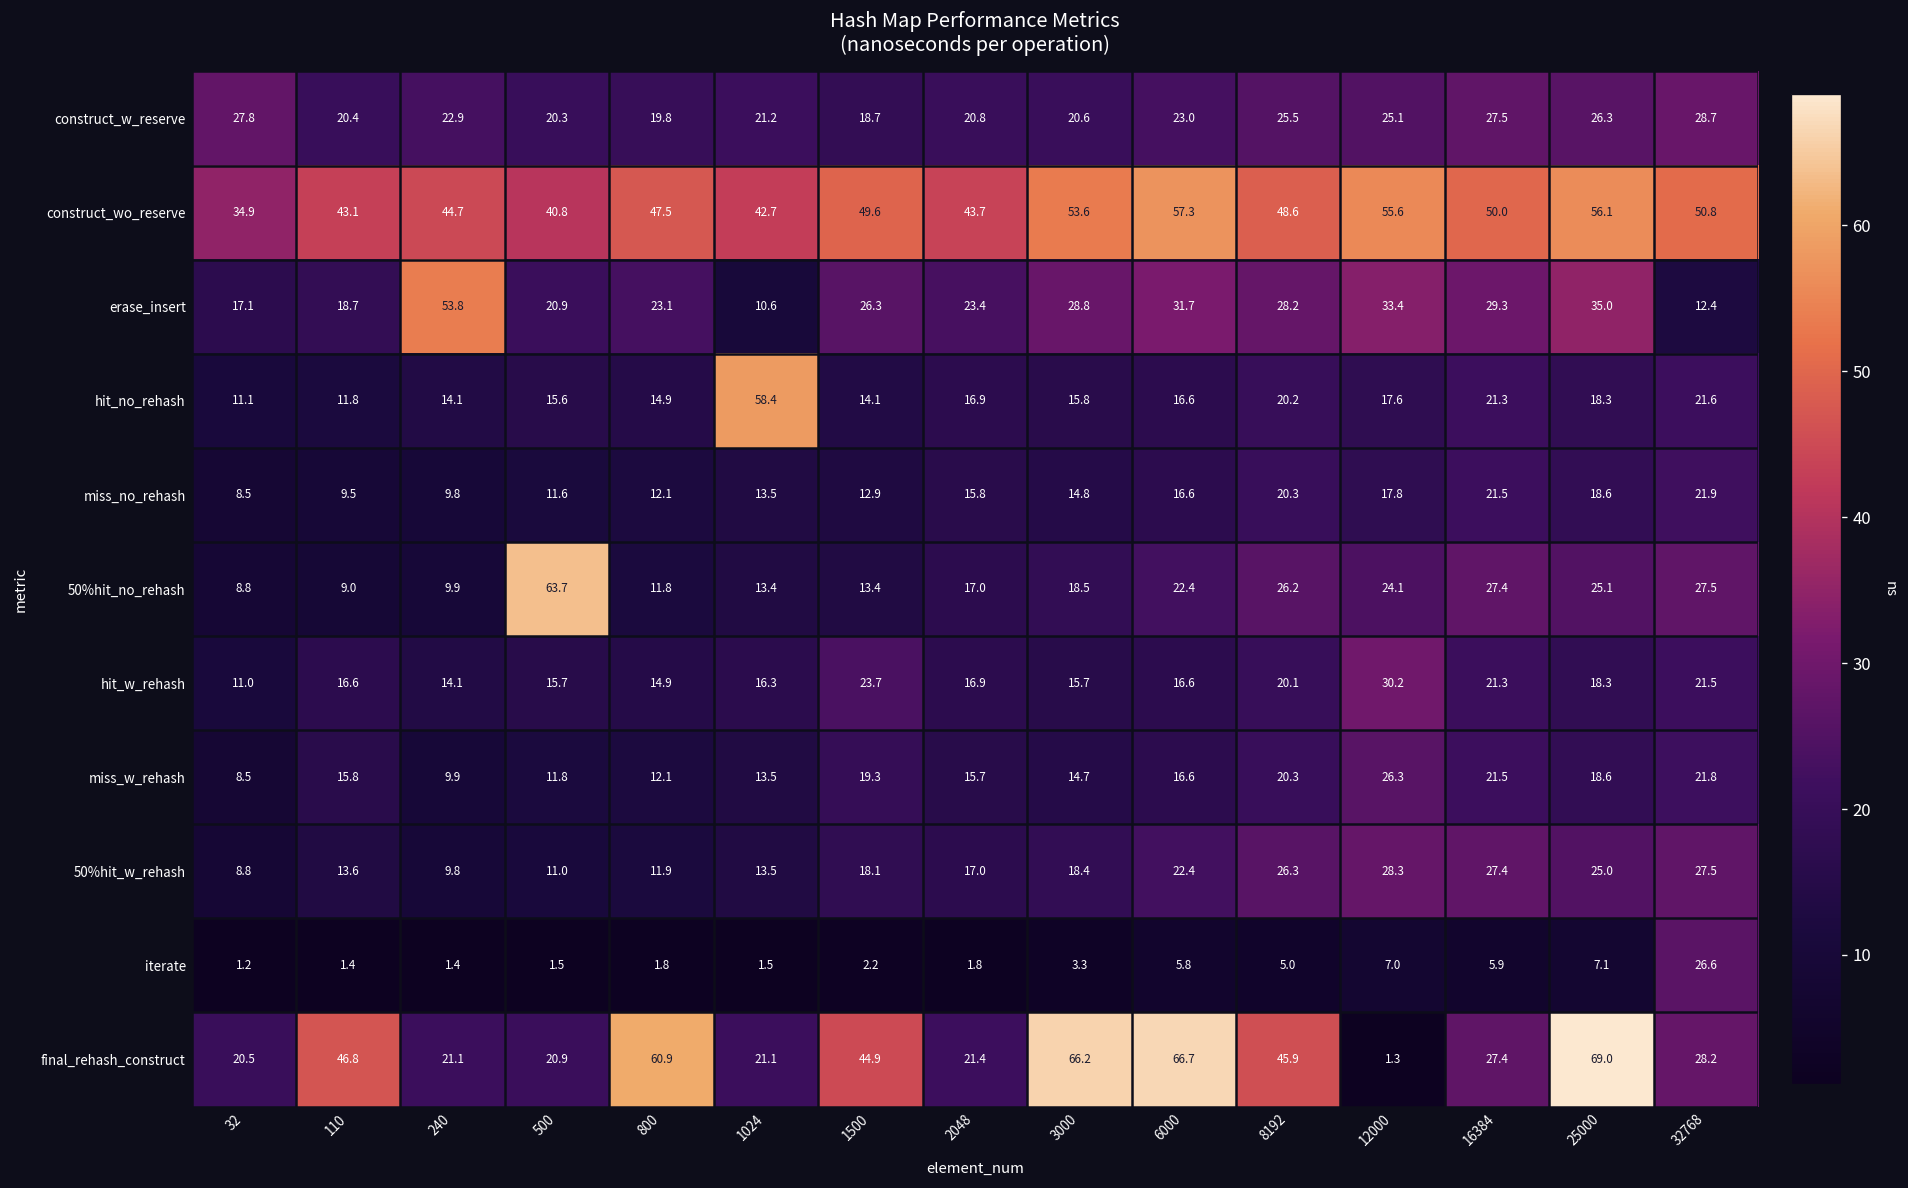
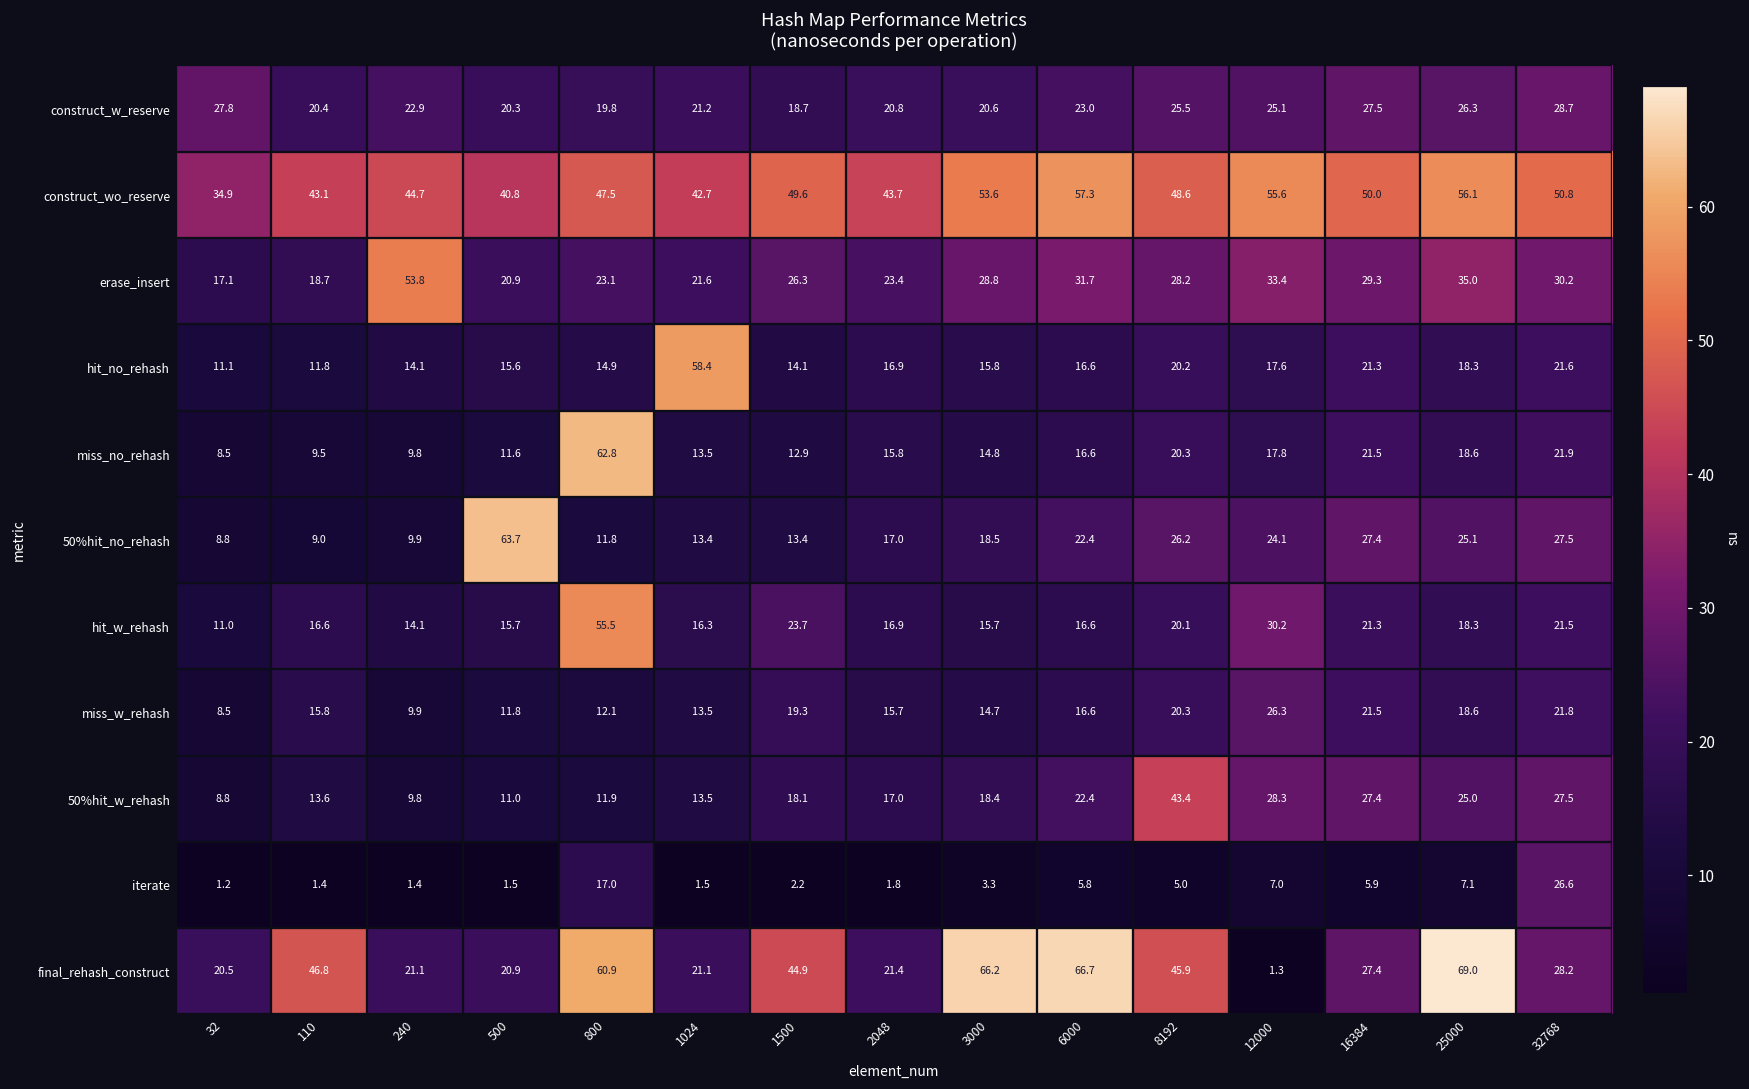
  {
    "construct_w_reserve": {
      "32": 27.8,
      "110": 20.4,
      "240": 22.9,
      "500": 20.3,
      "800": 19.8,
      "1024": 21.2,
      "1500": 18.7,
      "2048": 20.8,
      "3000": 20.6,
      "6000": 23.0,
      "8192": 25.5,
      "12000": 25.1,
      "16384": 27.5,
      "25000": 26.3,
      "32768": 28.7
    },
    "construct_wo_reserve": {
      "32": 34.9,
      "110": 43.1,
      "240": 44.7,
      "500": 40.8,
      "800": 47.5,
      "1024": 42.7,
      "1500": 49.6,
      "2048": 43.7,
      "3000": 53.6,
      "6000": 57.3,
      "8192": 48.6,
      "12000": 55.6,
      "16384": 50.0,
      "25000": 56.1,
      "32768": 50.8
    },
    "erase_insert": {
      "32": 17.1,
      "110": 18.7,
      "240": 53.8,
      "500": 20.9,
      "800": 23.1,
-     "1024": 10.6,
+     "1024": 21.6,
      "1500": 26.3,
      "2048": 23.4,
      "3000": 28.8,
      "6000": 31.7,
      "8192": 28.2,
      "12000": 33.4,
      "16384": 29.3,
      "25000": 35.0,
-     "32768": 12.4
+     "32768": 30.2
    },
    "hit_no_rehash": {
      "32": 11.1,
      "110": 11.8,
      "240": 14.1,
      "500": 15.6,
      "800": 14.9,
      "1024": 58.4,
      "1500": 14.1,
      "2048": 16.9,
      "3000": 15.8,
      "6000": 16.6,
      "8192": 20.2,
      "12000": 17.6,
      "16384": 21.3,
      "25000": 18.3,
      "32768": 21.6
    },
    "miss_no_rehash": {
      "32": 8.5,
      "110": 9.5,
      "240": 9.8,
      "500": 11.6,
-     "800": 12.1,
+     "800": 62.8,
      "1024": 13.5,
      "1500": 12.9,
      "2048": 15.8,
      "3000": 14.8,
      "6000": 16.6,
      "8192": 20.3,
      "12000": 17.8,
      "16384": 21.5,
      "25000": 18.6,
      "32768": 21.9
    },
    "50%hit_no_rehash": {
      "32": 8.8,
      "110": 9.0,
      "240": 9.9,
      "500": 63.7,
      "800": 11.8,
      "1024": 13.4,
      "1500": 13.4,
      "2048": 17.0,
      "3000": 18.5,
      "6000": 22.4,
      "8192": 26.2,
      "12000": 24.1,
      "16384": 27.4,
      "25000": 25.1,
      "32768": 27.5
    },
    "hit_w_rehash": {
      "32": 11.0,
      "110": 16.6,
      "240": 14.1,
      "500": 15.7,
-     "800": 14.9,
+     "800": 55.5,
      "1024": 16.3,
      "1500": 23.7,
      "2048": 16.9,
      "3000": 15.7,
      "6000": 16.6,
      "8192": 20.1,
      "12000": 30.2,
      "16384": 21.3,
      "25000": 18.3,
      "32768": 21.5
    },
    "miss_w_rehash": {
      "32": 8.5,
      "110": 15.8,
      "240": 9.9,
      "500": 11.8,
      "800": 12.1,
      "1024": 13.5,
      "1500": 19.3,
      "2048": 15.7,
      "3000": 14.7,
      "6000": 16.6,
      "8192": 20.3,
      "12000": 26.3,
      "16384": 21.5,
      "25000": 18.6,
      "32768": 21.8
    },
    "50%hit_w_rehash": {
      "32": 8.8,
      "110": 13.6,
      "240": 9.8,
      "500": 11.0,
      "800": 11.9,
      "1024": 13.5,
      "1500": 18.1,
      "2048": 17.0,
      "3000": 18.4,
      "6000": 22.4,
-     "8192": 26.3,
+     "8192": 43.4,
      "12000": 28.3,
      "16384": 27.4,
      "25000": 25.0,
      "32768": 27.5
    },
    "iterate": {
      "32": 1.2,
      "110": 1.4,
      "240": 1.4,
      "500": 1.5,
-     "800": 1.8,
+     "800": 17.0,
      "1024": 1.5,
      "1500": 2.2,
      "2048": 1.8,
      "3000": 3.3,
      "6000": 5.8,
      "8192": 5.0,
      "12000": 7.0,
      "16384": 5.9,
      "25000": 7.1,
      "32768": 26.6
    },
    "final_rehash_construct": {
      "32": 20.5,
      "110": 46.8,
      "240": 21.1,
      "500": 20.9,
      "800": 60.9,
      "1024": 21.1,
      "1500": 44.9,
      "2048": 21.4,
      "3000": 66.2,
      "6000": 66.7,
      "8192": 45.9,
      "12000": 1.3,
      "16384": 27.4,
      "25000": 69.0,
      "32768": 28.2
    }
  }
